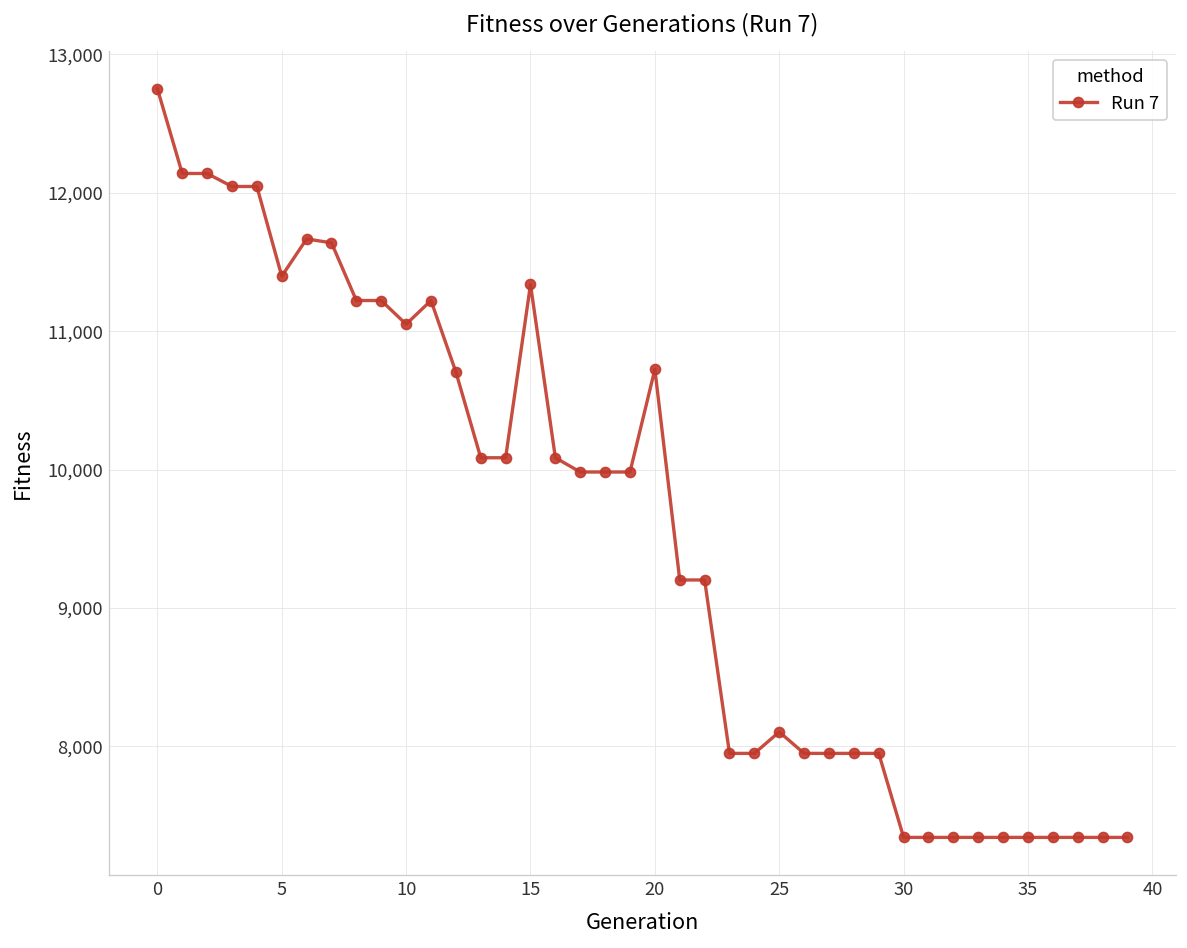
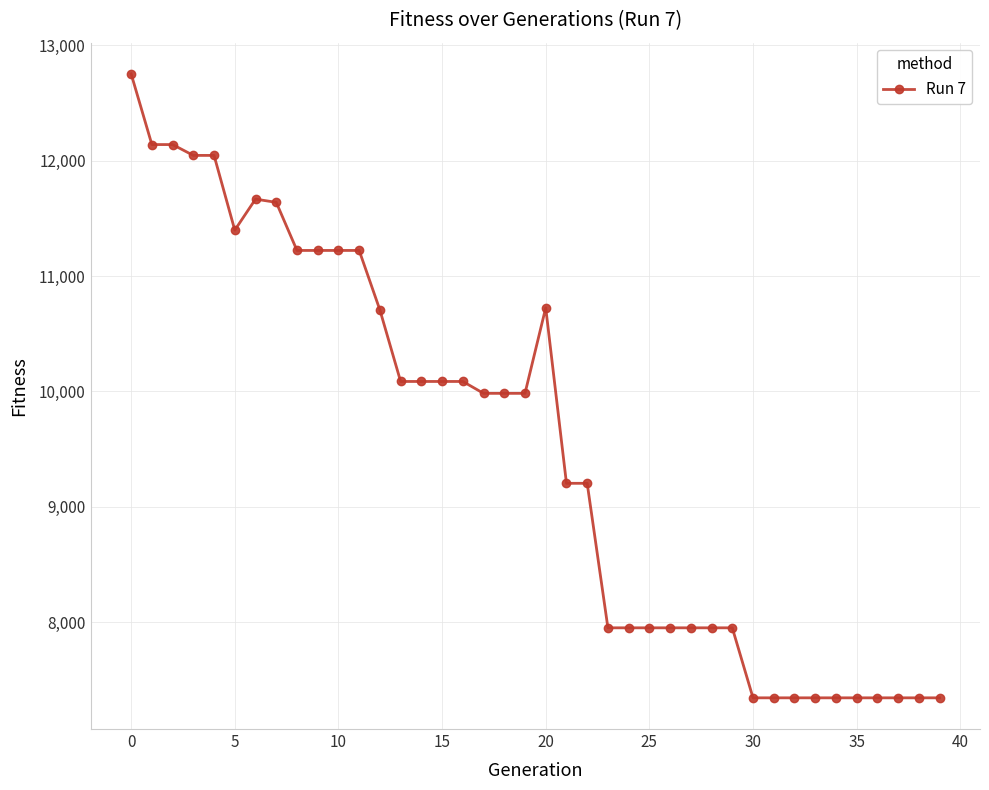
  {
    "0": "12,750",
    "5": "11,400",
-   "10": "11,050",
-   "15": "11,340",
+   "10": "11,220",
+   "15": "10,090",
    "20": "10,730",
-   "25": "8,110",
+   "25": "7,950",
    "30": "7,340",
    "35": "7,340"
  }
